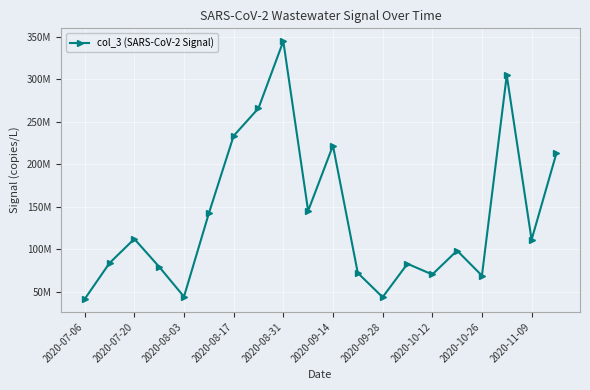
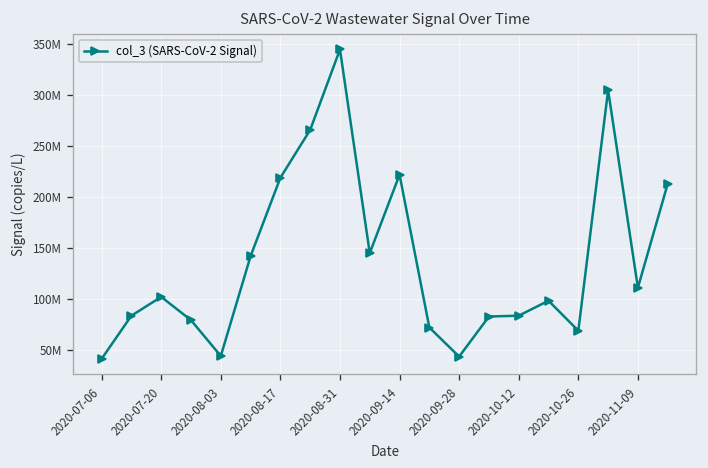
  {
    "2020-07-06": 40000000,
-   "2020-07-20": 110000000,
+   "2020-07-20": 100000000,
    "2020-08-03": 40000000,
-   "2020-08-17": 230000000,
+   "2020-08-17": 220000000,
    "2020-08-31": 350000000,
    "2020-09-14": 220000000,
    "2020-09-28": 40000000,
-   "2020-10-12": 70000000,
+   "2020-10-12": 80000000,
    "2020-10-26": 70000000,
    "2020-11-09": 110000000
  }
